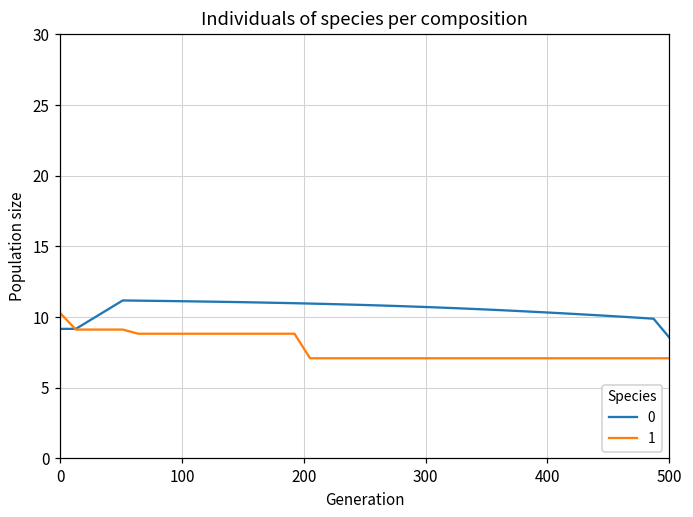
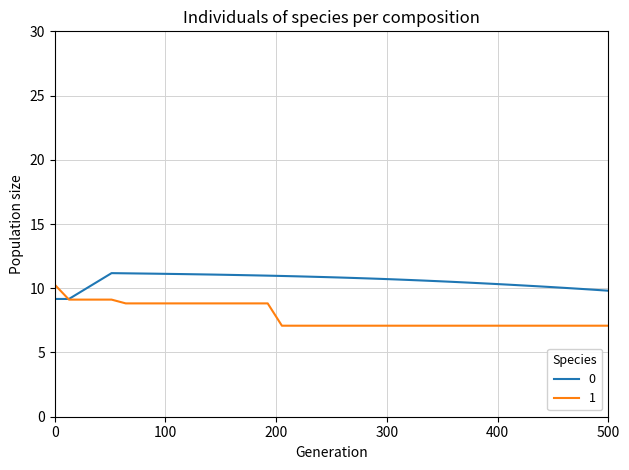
  {
    "0": {
      "0": 9.2,
-     "500": 8.6
+     "500": 9.8
    },
    "1": {
      "0": 10.3,
      "500": 7.1
    }
  }
